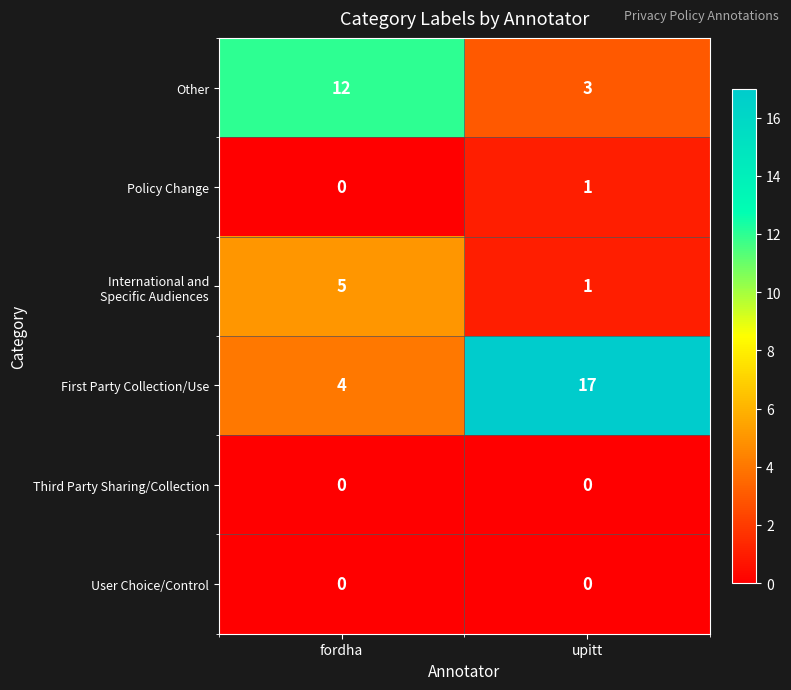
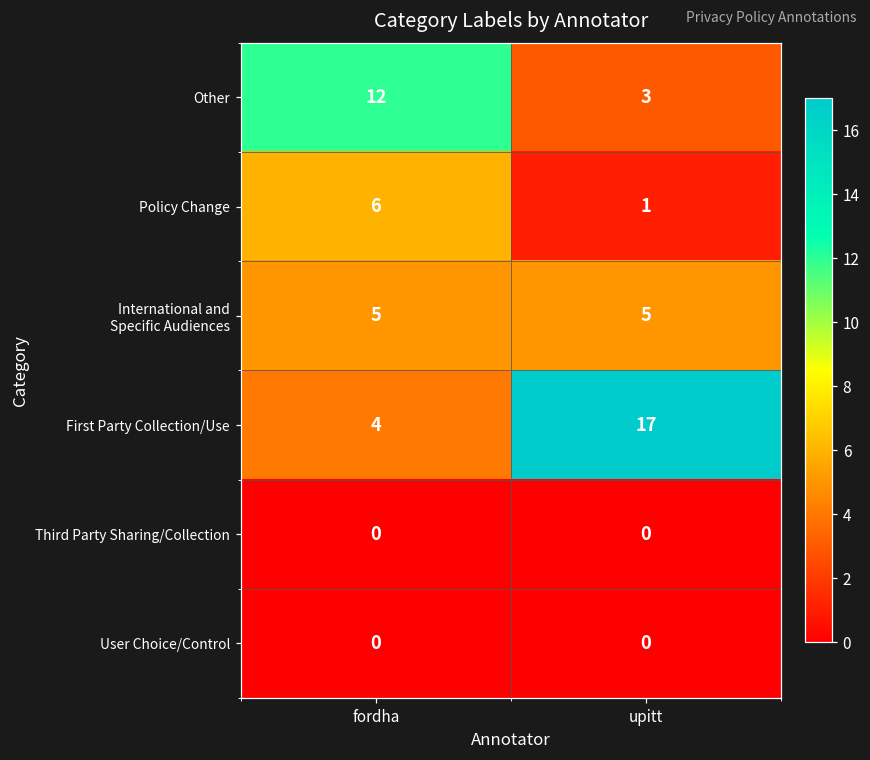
  {
    "Other": {
      "fordha": 12,
      "upitt": 3
    },
    "Policy Change": {
-     "fordha": 0,
+     "fordha": 6,
      "upitt": 1
    },
    "International and Specific Audiences": {
      "fordha": 5,
-     "upitt": 1
+     "upitt": 5
    },
    "First Party Collection/Use": {
      "fordha": 4,
      "upitt": 17
    },
    "Third Party Sharing/Collection": {
      "fordha": 0,
      "upitt": 0
    },
    "User Choice/Control": {
      "fordha": 0,
      "upitt": 0
    }
  }
